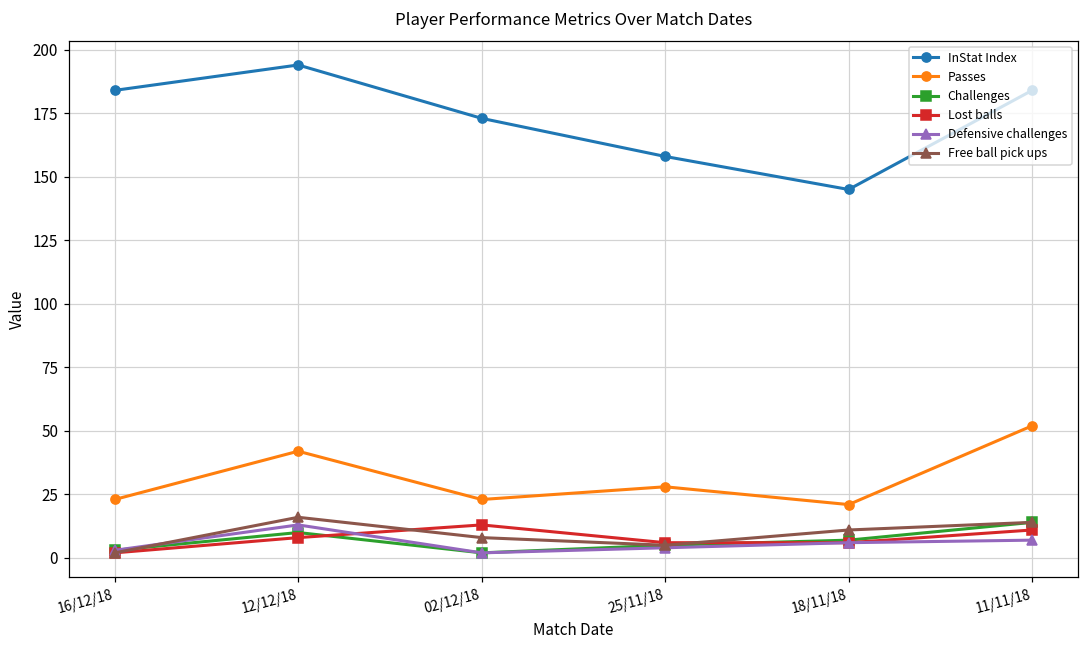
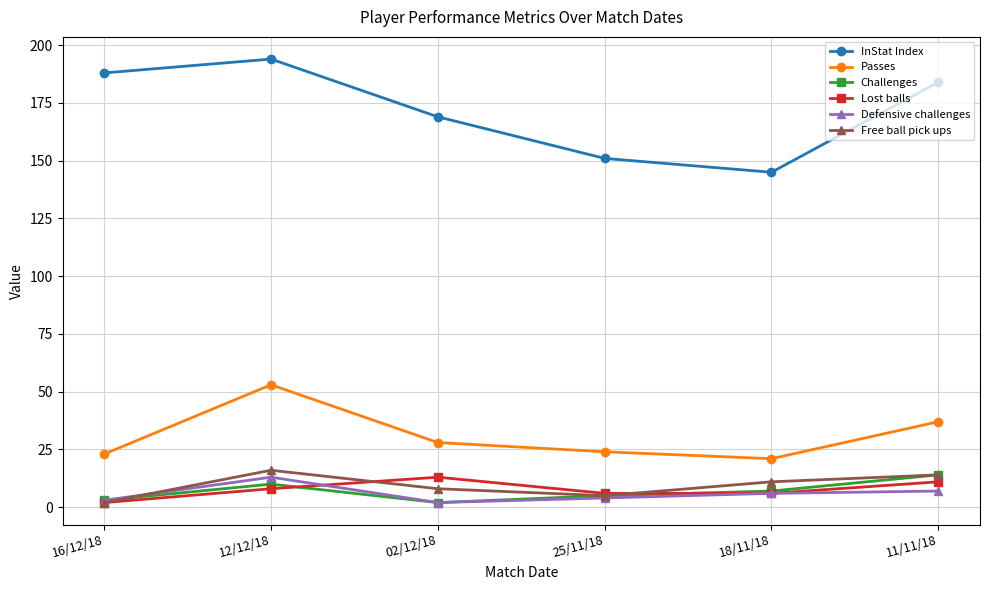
  {
    "InStat Index": {
-     "16/12/18": 184,
+     "16/12/18": 188,
      "12/12/18": 194,
-     "02/12/18": 173,
-     "25/11/18": 158,
+     "02/12/18": 169,
+     "25/11/18": 151,
      "18/11/18": 145
    },
    "Passes": {
      "16/12/18": 23,
-     "12/12/18": 42,
-     "02/12/18": 23,
-     "25/11/18": 28,
+     "12/12/18": 53,
+     "02/12/18": 28,
+     "25/11/18": 24,
      "18/11/18": 21,
-     "11/11/18": 52
+     "11/11/18": 37
    },
    "Challenges": {
      "12/12/18": 10
    },
    "Lost balls": {
      "12/12/18": 8,
      "02/12/18": 13,
      "11/11/18": 11
    },
    "Defensive challenges": {
      "12/12/18": 13,
      "11/11/18": 7
    },
    "Free ball pick ups": {
      "12/12/18": 16,
      "02/12/18": 8,
      "18/11/18": 11
    }
  }
